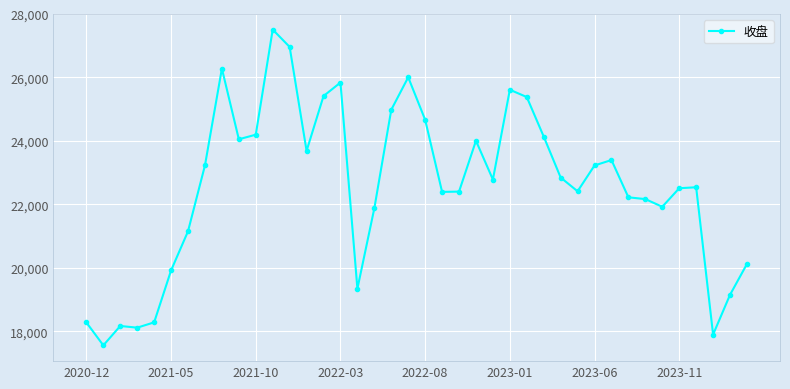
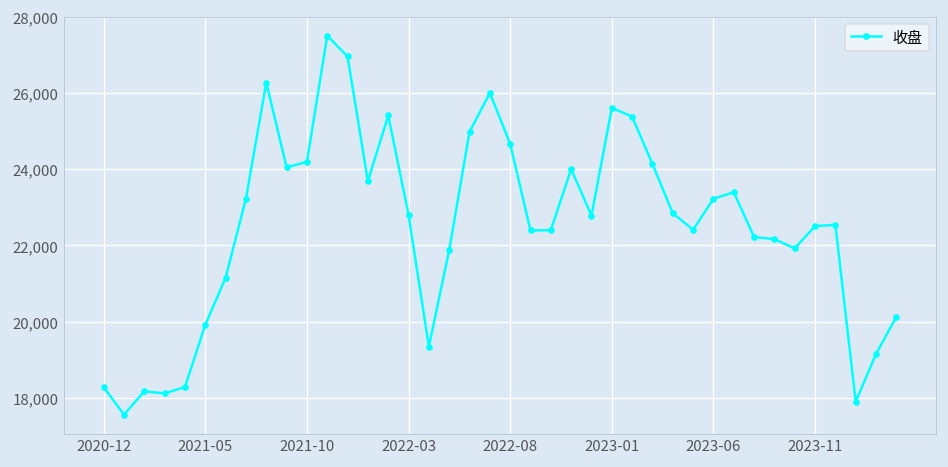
  {
    "2020-12": "18,300",
    "2021-05": "19,900",
    "2021-10": "24,200",
-   "2022-03": "25,800",
+   "2022-03": "22,800",
    "2022-08": "24,700",
    "2023-01": "25,600",
    "2023-06": "23,200",
    "2023-11": "22,500"
  }
